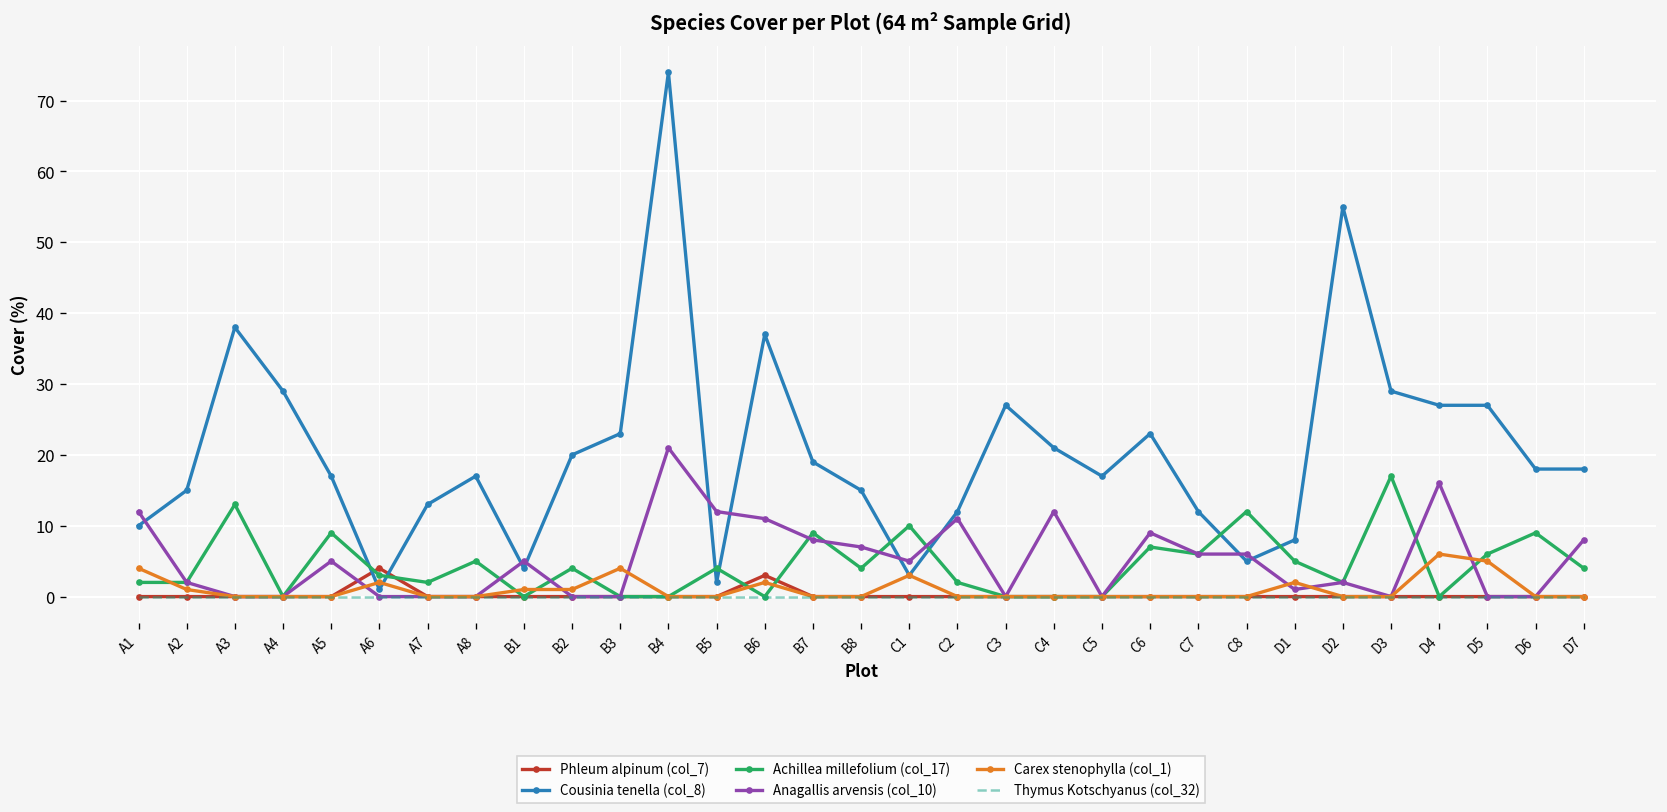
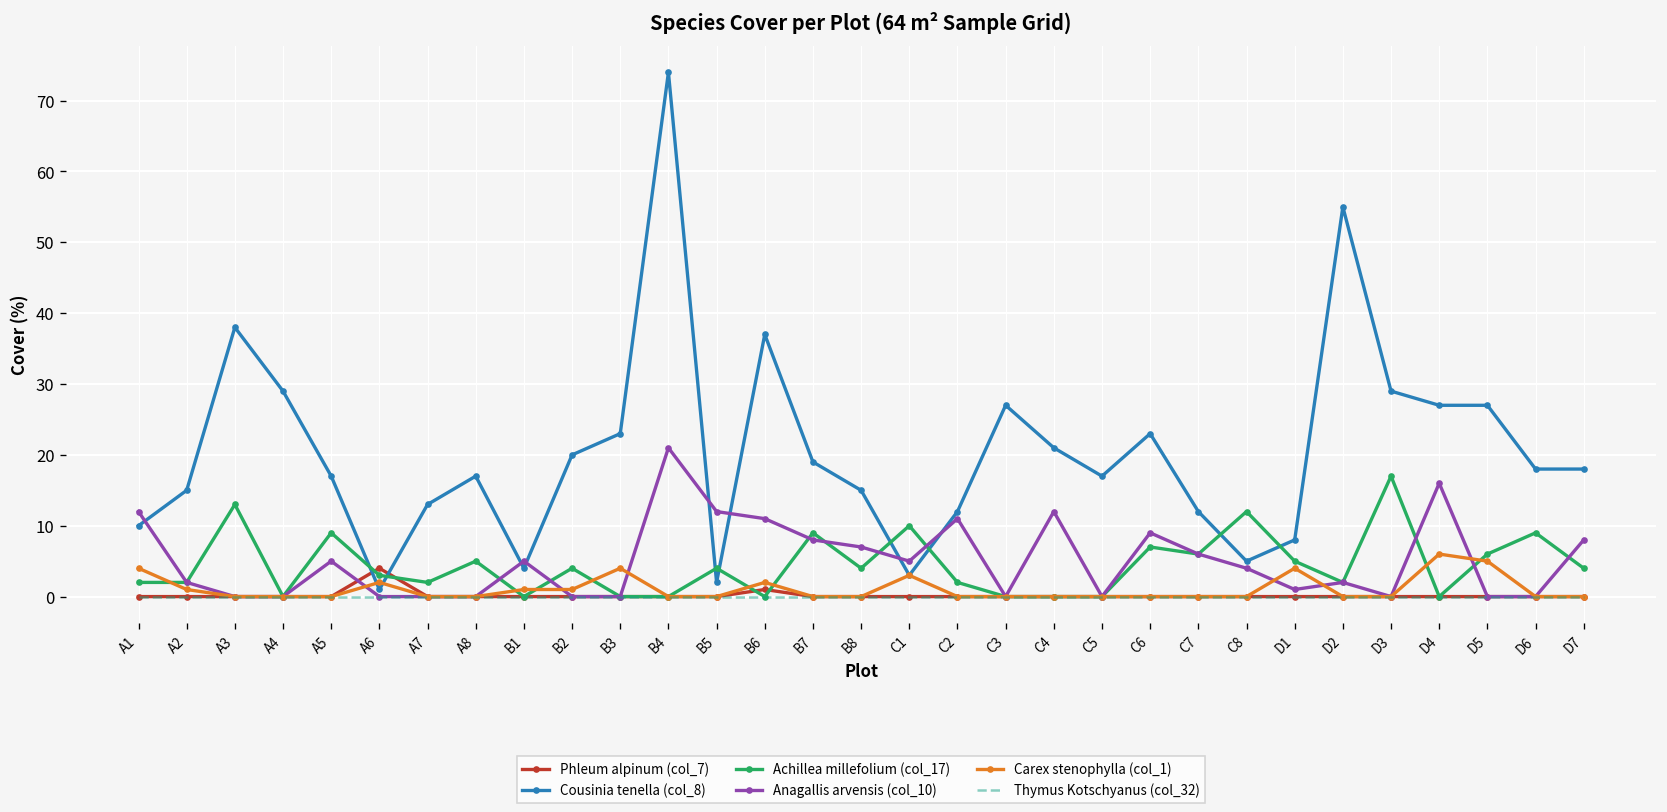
  {
    "Phleum alpinum (col_7)": {
      "A6": 4,
-     "B6": 3
+     "B6": 1
    },
    "Cousinia tenella (col_8)": {
      "A1": 10,
      "A2": 15,
      "A3": 38,
      "A4": 29,
      "A5": 17,
      "A6": 1,
      "A7": 13,
      "A8": 17,
      "B1": 4,
      "B2": 20,
      "B3": 23,
      "B4": 74,
      "B5": 2,
      "B6": 37,
      "B7": 19,
      "B8": 15,
      "C2": 12,
      "C3": 27,
      "C4": 21,
      "C5": 17,
      "C6": 23,
      "C7": 12,
      "C8": 5,
      "D1": 8,
      "D2": 55,
      "D3": 29,
      "D4": 27,
      "D5": 27,
      "D6": 18,
      "D7": 18
    },
    "Anagallis arvensis (col_10)": {
      "A1": 12,
      "A5": 5,
      "B1": 5,
      "B4": 21,
      "B5": 12,
      "B6": 11,
      "B7": 8,
      "B8": 7,
      "C1": 5,
      "C2": 11,
      "C4": 12,
      "C6": 9,
-     "C8": 6,
+     "C8": 4,
      "D1": 1,
      "D4": 16,
      "D7": 8
    },
    "Carex stenophylla (col_1)": {
      "A1": 4,
      "A2": 1,
      "A6": 2,
      "B1": 1,
      "B2": 1,
      "B3": 4,
      "B6": 2,
-     "D1": 2,
+     "D1": 4,
      "D4": 6,
      "D5": 5
    }
  }
